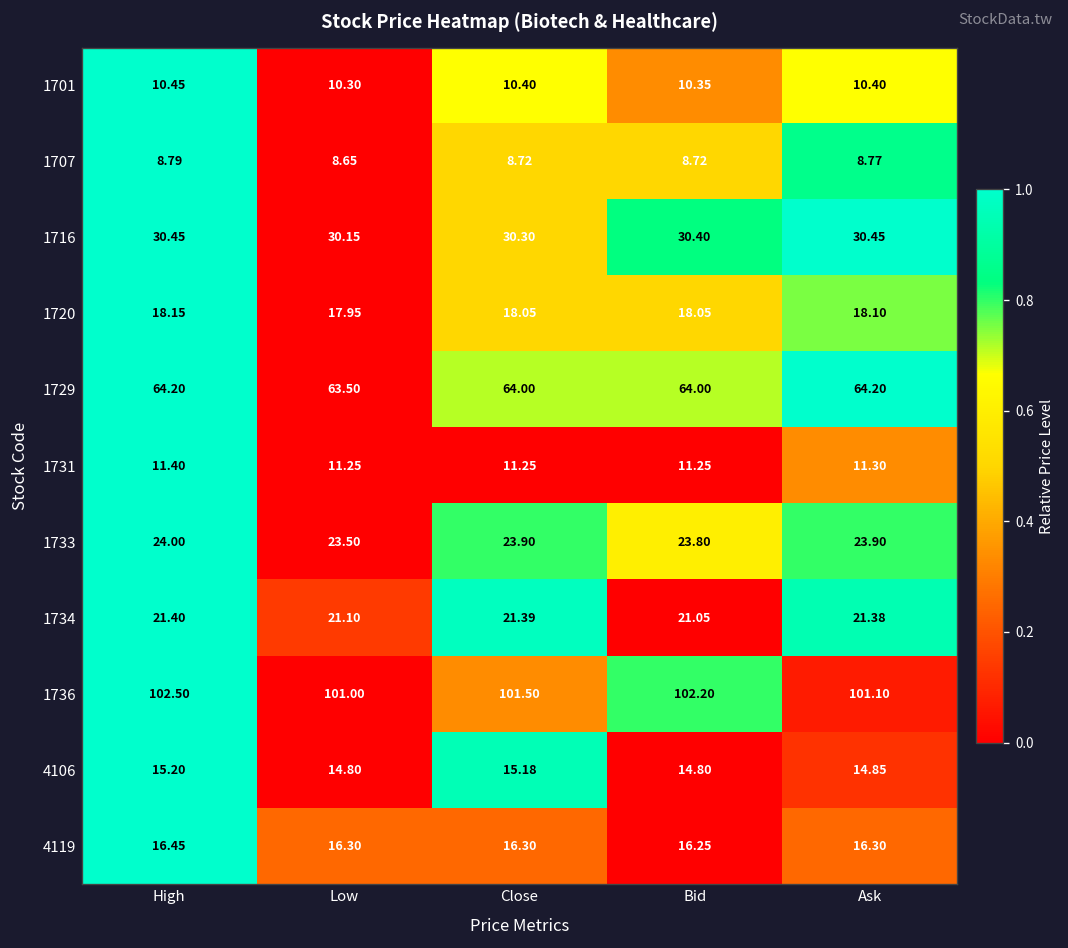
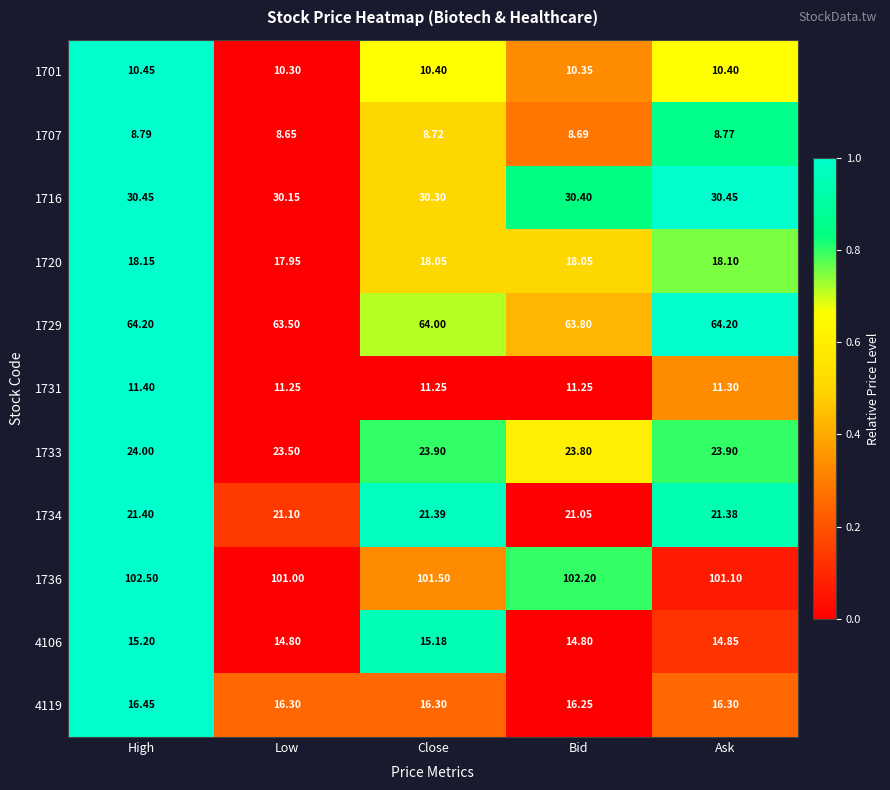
  {
    "1701": {
      "High": 10.45,
      "Low": 10.30,
      "Close": 10.40,
      "Bid": 10.35,
      "Ask": 10.40
    },
    "1707": {
      "High": 8.79,
      "Low": 8.65,
      "Close": 8.72,
-     "Bid": 8.72,
+     "Bid": 8.69,
      "Ask": 8.77
    },
    "1716": {
      "High": 30.45,
      "Low": 30.15,
      "Close": 30.30,
      "Bid": 30.40,
      "Ask": 30.45
    },
    "1720": {
      "High": 18.15,
      "Low": 17.95,
      "Close": 18.05,
      "Bid": 18.05,
      "Ask": 18.10
    },
    "1729": {
      "High": 64.20,
      "Low": 63.50,
      "Close": 64.00,
-     "Bid": 64.00,
+     "Bid": 63.80,
      "Ask": 64.20
    },
    "1731": {
      "High": 11.40,
      "Low": 11.25,
      "Close": 11.25,
      "Bid": 11.25,
      "Ask": 11.30
    },
    "1733": {
      "High": 24.00,
      "Low": 23.50,
      "Close": 23.90,
      "Bid": 23.80,
      "Ask": 23.90
    },
    "1734": {
      "High": 21.40,
      "Low": 21.10,
      "Close": 21.39,
      "Bid": 21.05,
      "Ask": 21.38
    },
    "1736": {
      "High": 102.50,
      "Low": 101.00,
      "Close": 101.50,
      "Bid": 102.20,
      "Ask": 101.10
    },
    "4106": {
      "High": 15.20,
      "Low": 14.80,
      "Close": 15.18,
      "Bid": 14.80,
      "Ask": 14.85
    },
    "4119": {
      "High": 16.45,
      "Low": 16.30,
      "Close": 16.30,
      "Bid": 16.25,
      "Ask": 16.30
    }
  }
